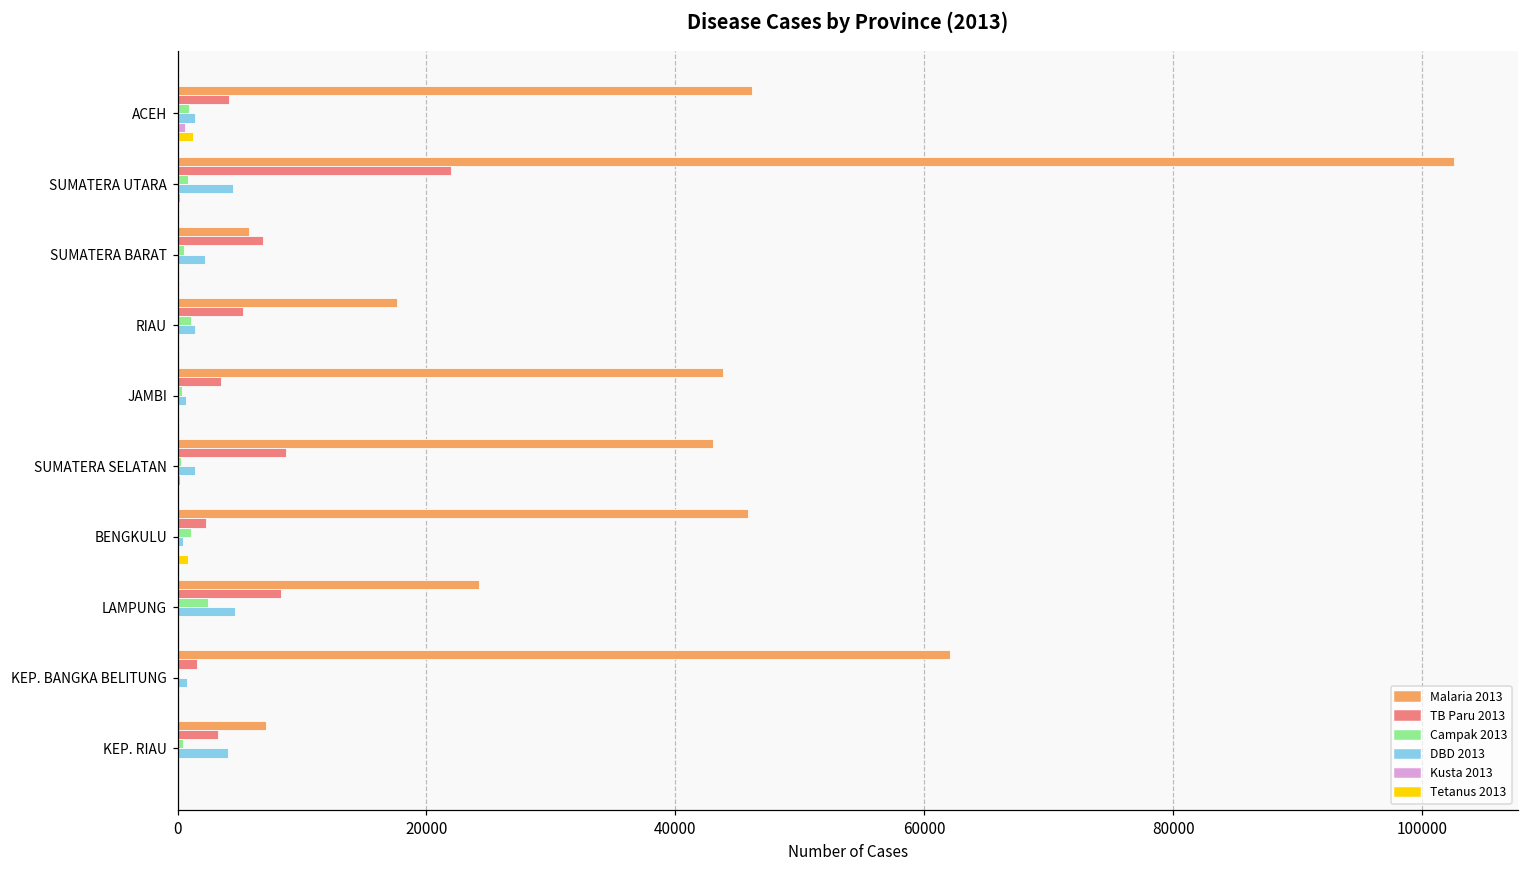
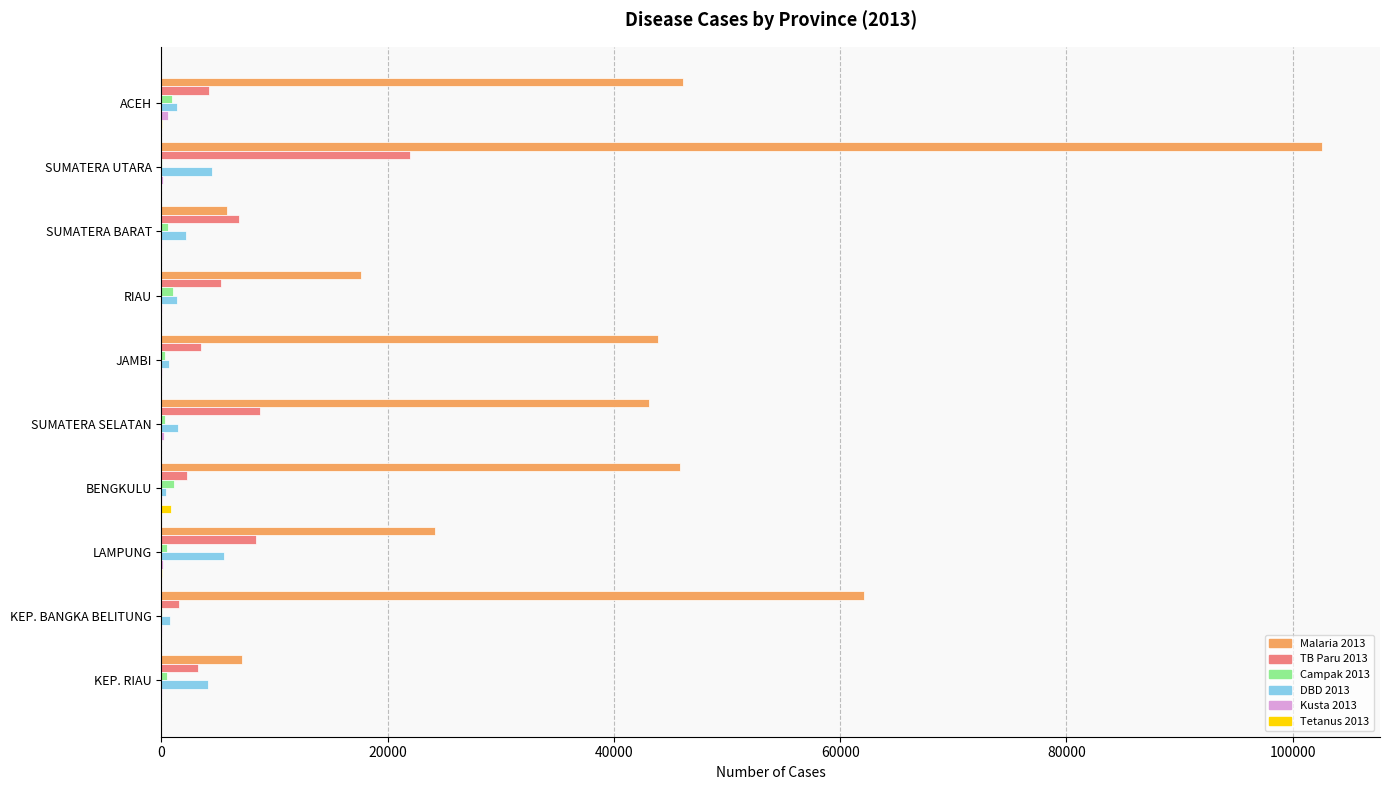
  {
    "Campak 2013": {
      "ACEH": 900,
-     "SUMATERA UTARA": 800,
+     "SUMATERA UTARA": 100,
      "SUMATERA BARAT": 500,
      "RIAU": 1000,
      "JAMBI": 300,
      "SUMATERA SELATAN": 300,
      "BENGKULU": 1100,
-     "LAMPUNG": 2500,
+     "LAMPUNG": 500,
      "KEP. RIAU": 500
    },
    "DBD 2013": {
      "ACEH": 1400,
      "SUMATERA UTARA": 4500,
      "SUMATERA BARAT": 2200,
      "RIAU": 1400,
      "JAMBI": 600,
      "SUMATERA SELATAN": 1400,
      "BENGKULU": 400,
-     "LAMPUNG": 4600,
+     "LAMPUNG": 5500,
      "KEP. BANGKA BELITUNG": 700,
      "KEP. RIAU": 4100
    },
    "Kusta 2013": {
      "ACEH": 600
    },
    "Tetanus 2013": {
-     "ACEH": 1200,
+     "ACEH": 0,
      "SUMATERA BARAT": 0,
      "RIAU": 0,
      "BENGKULU": 900,
      "KEP. BANGKA BELITUNG": 0,
      "KEP. RIAU": 0
    }
  }
